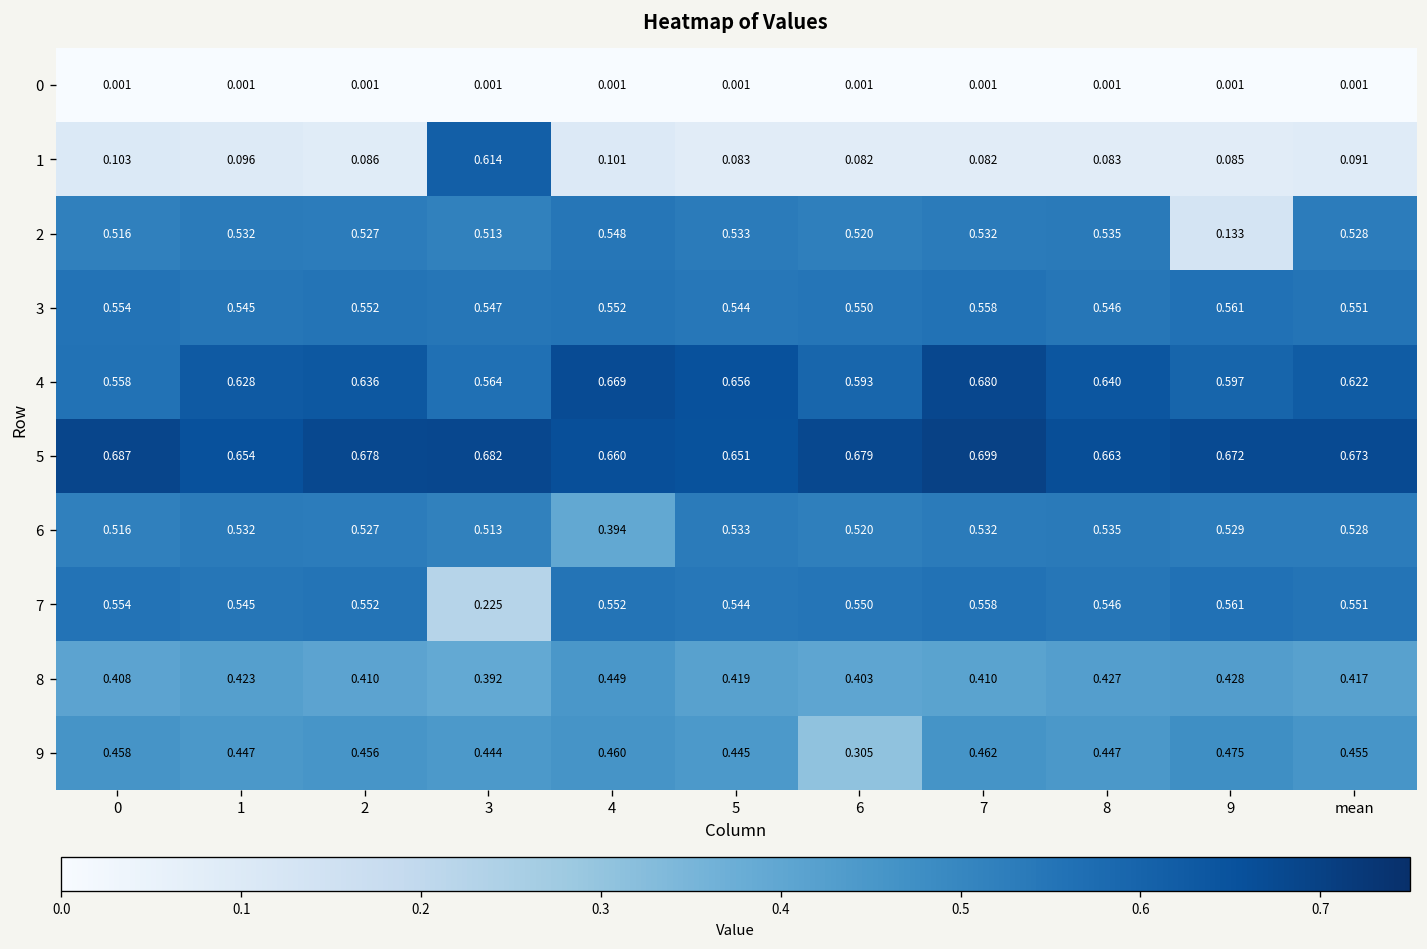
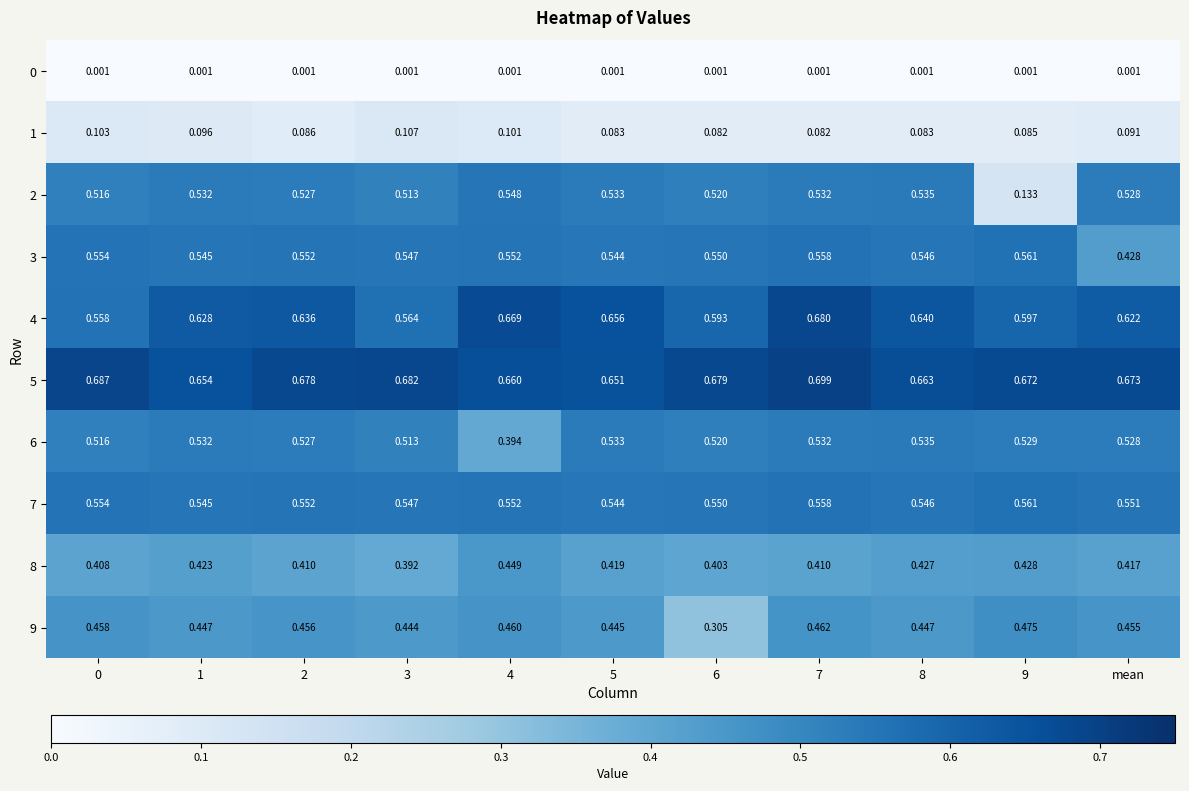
  {
    "0": {
      "0": 0.001,
      "1": 0.001,
      "2": 0.001,
      "3": 0.001,
      "4": 0.001,
      "5": 0.001,
      "6": 0.001,
      "7": 0.001,
      "8": 0.001,
      "9": 0.001,
      "mean": 0.001
    },
    "1": {
      "0": 0.103,
      "1": 0.096,
      "2": 0.086,
-     "3": 0.614,
+     "3": 0.107,
      "4": 0.101,
      "5": 0.083,
      "6": 0.082,
      "7": 0.082,
      "8": 0.083,
      "9": 0.085,
      "mean": 0.091
    },
    "2": {
      "0": 0.516,
      "1": 0.532,
      "2": 0.527,
      "3": 0.513,
      "4": 0.548,
      "5": 0.533,
      "6": 0.520,
      "7": 0.532,
      "8": 0.535,
      "9": 0.133,
      "mean": 0.528
    },
    "3": {
      "0": 0.554,
      "1": 0.545,
      "2": 0.552,
      "3": 0.547,
      "4": 0.552,
      "5": 0.544,
      "6": 0.550,
      "7": 0.558,
      "8": 0.546,
      "9": 0.561,
-     "mean": 0.551
+     "mean": 0.428
    },
    "4": {
      "0": 0.558,
      "1": 0.628,
      "2": 0.636,
      "3": 0.564,
      "4": 0.669,
      "5": 0.656,
      "6": 0.593,
      "7": 0.680,
      "8": 0.640,
      "9": 0.597,
      "mean": 0.622
    },
    "5": {
      "0": 0.687,
      "1": 0.654,
      "2": 0.678,
      "3": 0.682,
      "4": 0.660,
      "5": 0.651,
      "6": 0.679,
      "7": 0.699,
      "8": 0.663,
      "9": 0.672,
      "mean": 0.673
    },
    "6": {
      "0": 0.516,
      "1": 0.532,
      "2": 0.527,
      "3": 0.513,
      "4": 0.394,
      "5": 0.533,
      "6": 0.520,
      "7": 0.532,
      "8": 0.535,
      "9": 0.529,
      "mean": 0.528
    },
    "7": {
      "0": 0.554,
      "1": 0.545,
      "2": 0.552,
-     "3": 0.225,
+     "3": 0.547,
      "4": 0.552,
      "5": 0.544,
      "6": 0.550,
      "7": 0.558,
      "8": 0.546,
      "9": 0.561,
      "mean": 0.551
    },
    "8": {
      "0": 0.408,
      "1": 0.423,
      "2": 0.410,
      "3": 0.392,
      "4": 0.449,
      "5": 0.419,
      "6": 0.403,
      "7": 0.410,
      "8": 0.427,
      "9": 0.428,
      "mean": 0.417
    },
    "9": {
      "0": 0.458,
      "1": 0.447,
      "2": 0.456,
      "3": 0.444,
      "4": 0.460,
      "5": 0.445,
      "6": 0.305,
      "7": 0.462,
      "8": 0.447,
      "9": 0.475,
      "mean": 0.455
    }
  }
